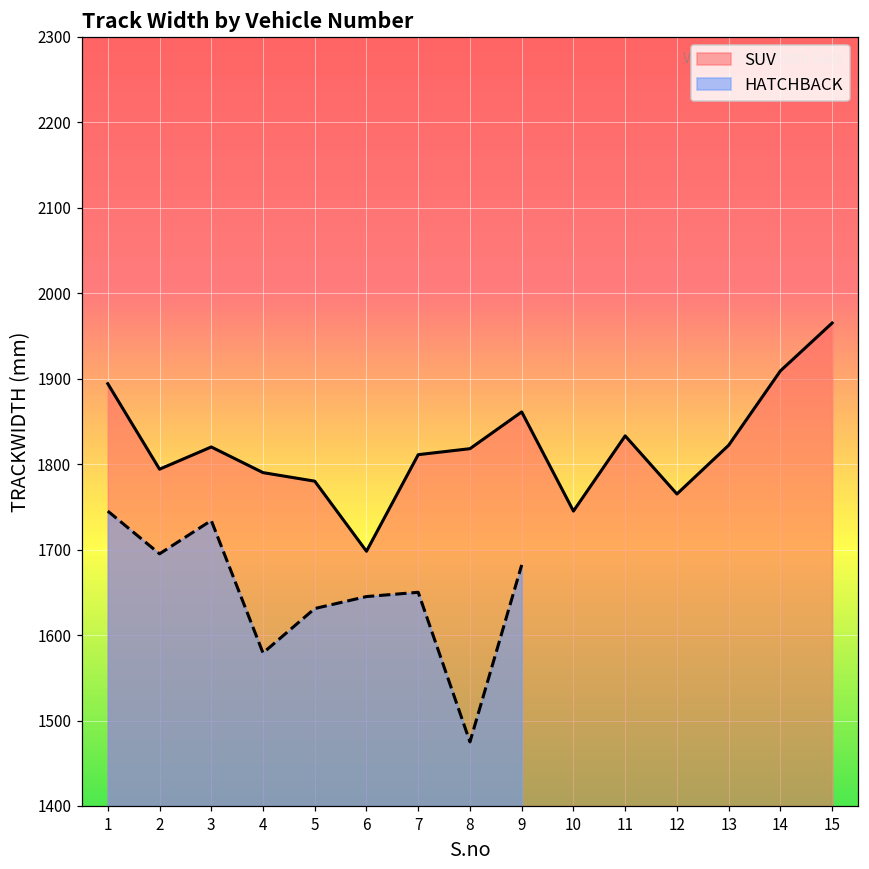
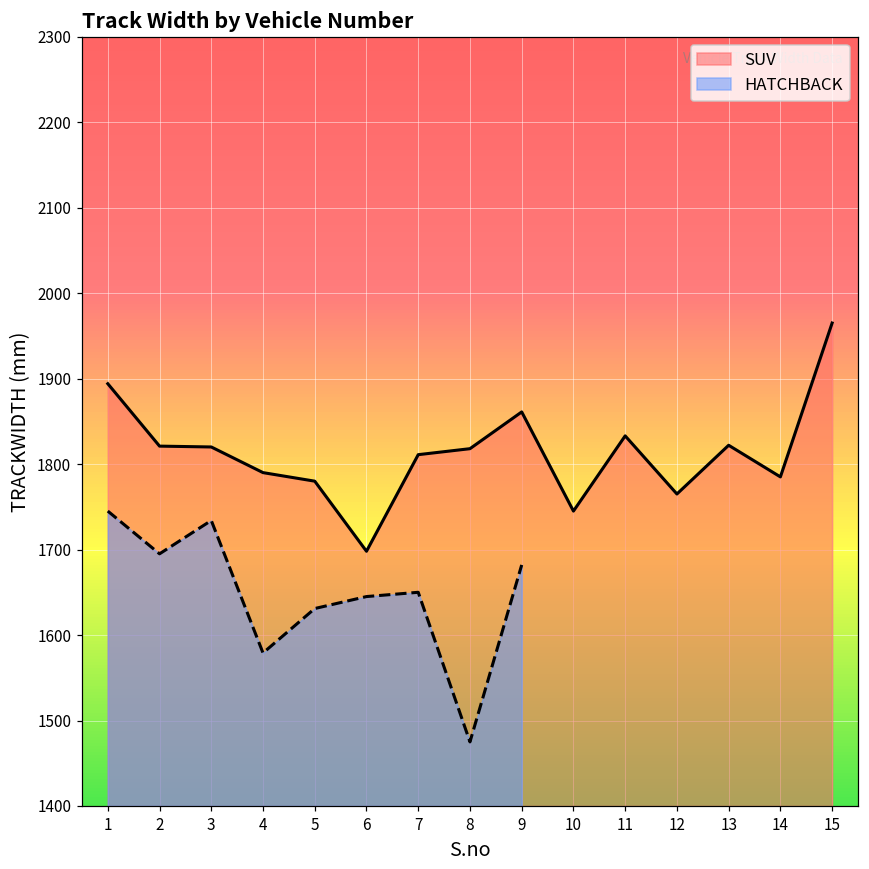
  {
    "SUV": {
      "1": 1890,
-     "2": 1790,
+     "2": 1820,
      "3": 1820,
      "4": 1790,
      "5": 1780,
      "6": 1700,
      "7": 1810,
      "8": 1820,
      "9": 1860,
      "10": 1750,
      "11": 1830,
      "12": 1770,
      "13": 1820,
-     "14": 1910,
+     "14": 1790,
      "15": 1970
    },
    "HATCHBACK": {
      "1": 1750,
      "2": 1700,
      "3": 1730,
      "4": 1580,
      "5": 1630,
      "6": 1650,
      "7": 1650,
      "8": 1480,
      "9": 1680
    }
  }
